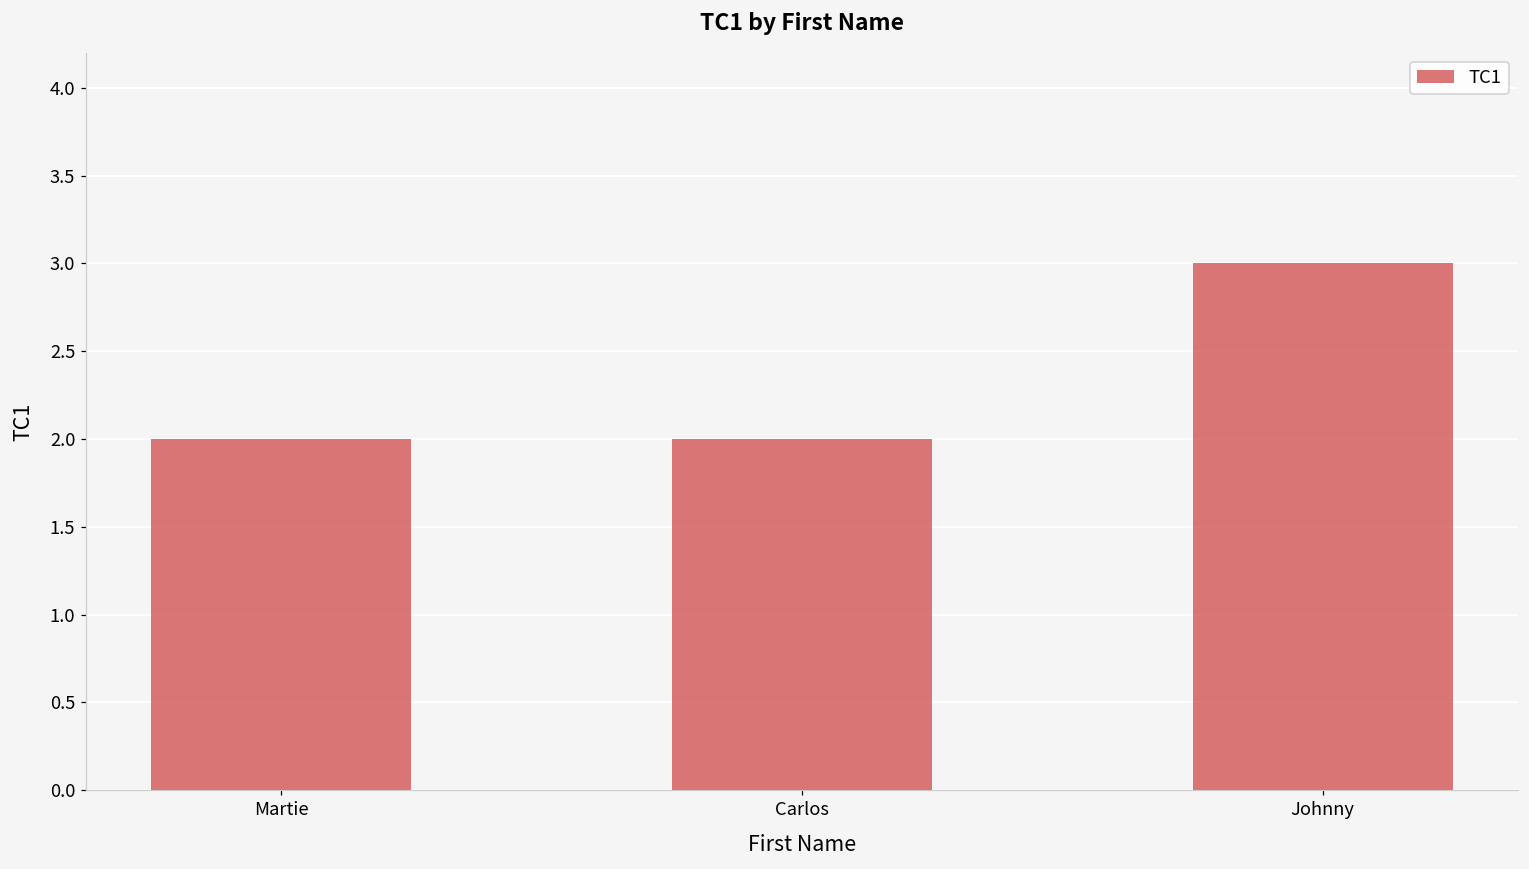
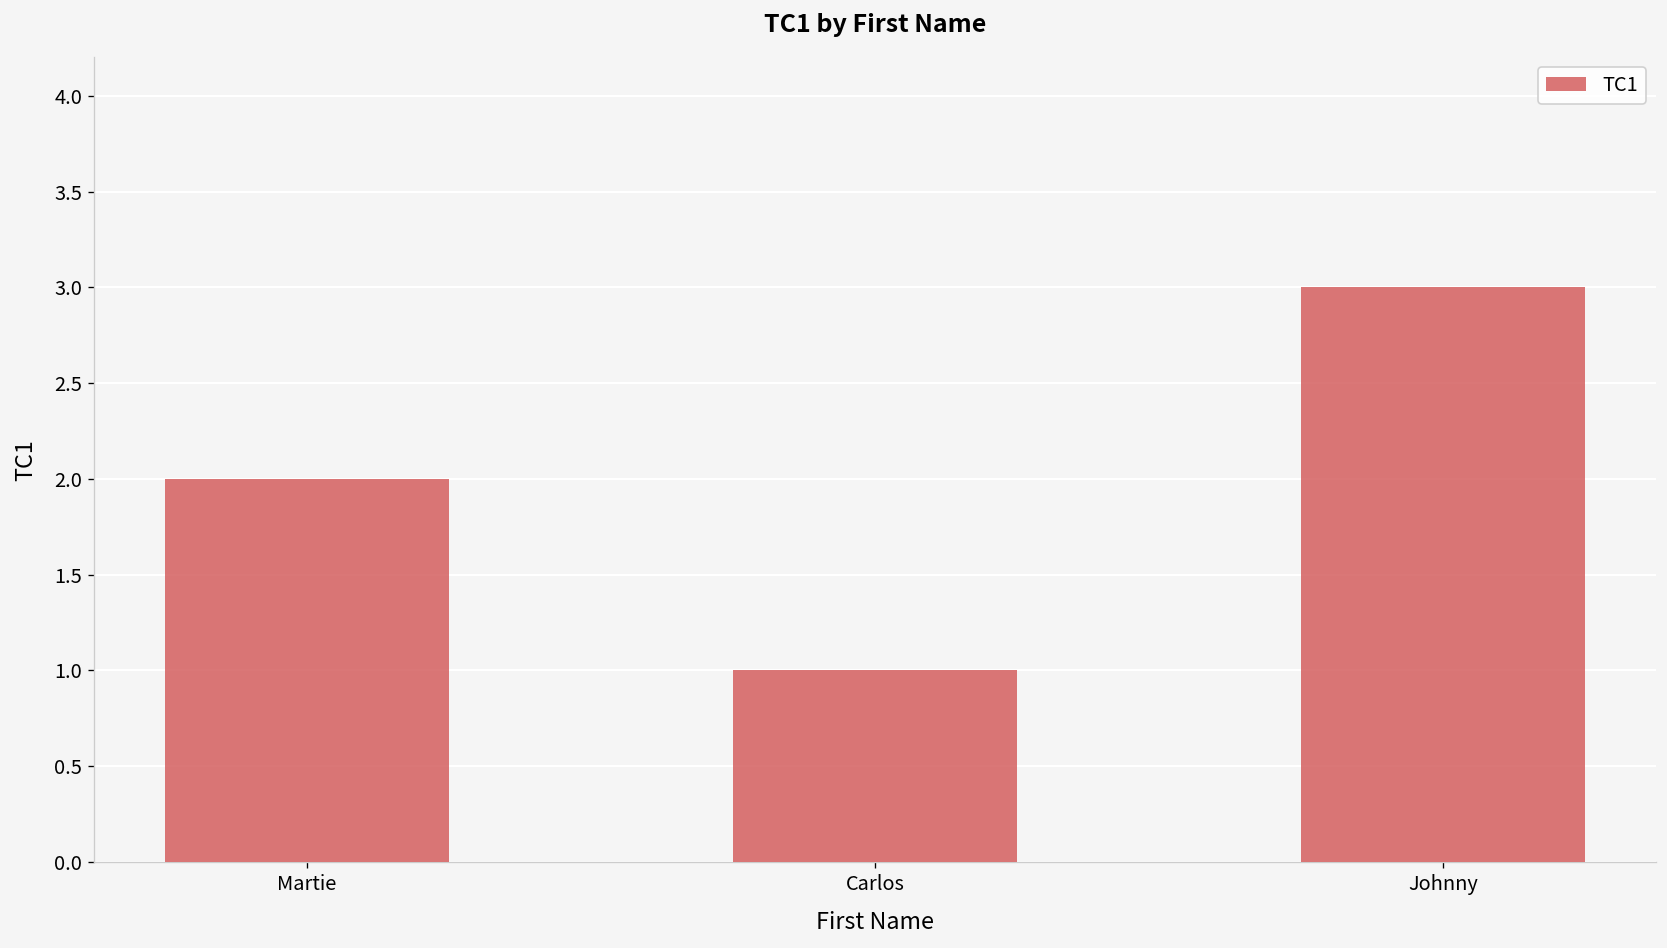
  {
    "Martie": 2,
-   "Carlos": 2,
+   "Carlos": 1,
    "Johnny": 3
  }
